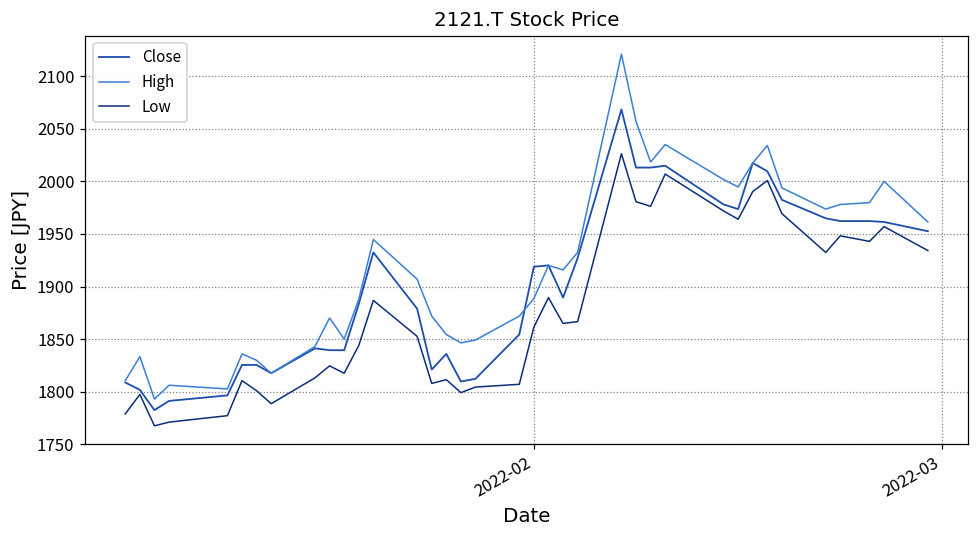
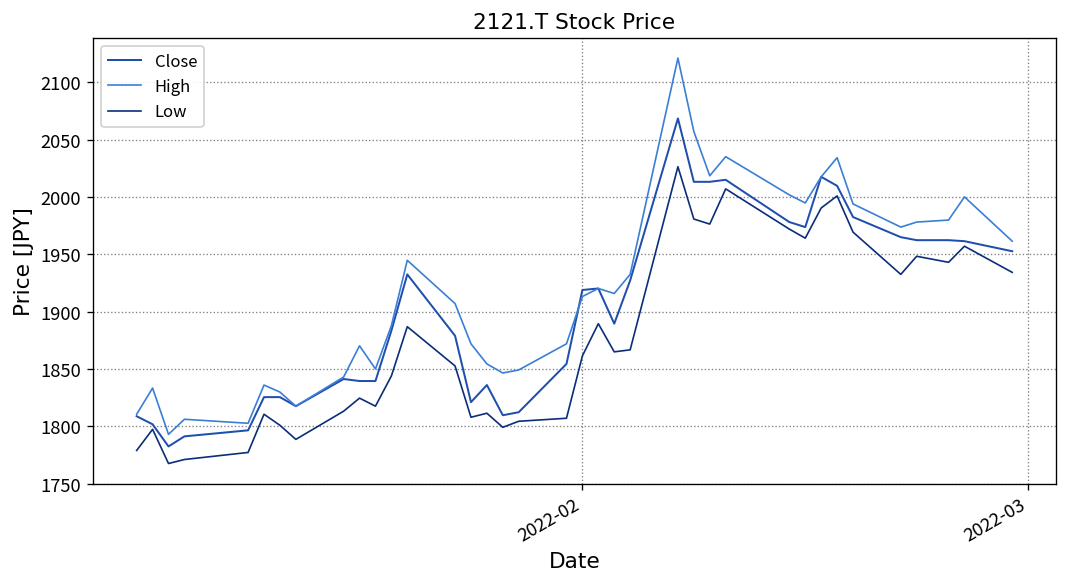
  {
    "Close": {
      "2022-02": 1920
    },
    "High": {
-     "2022-02": 1890
+     "2022-02": 1910
    },
    "Low": {
      "2022-02": 1860
    }
  }
